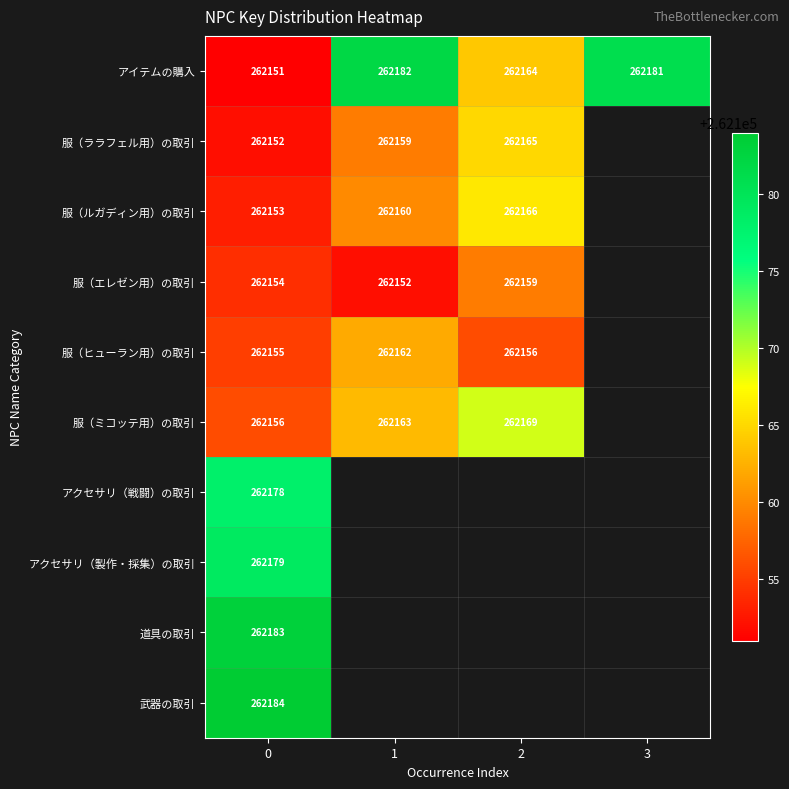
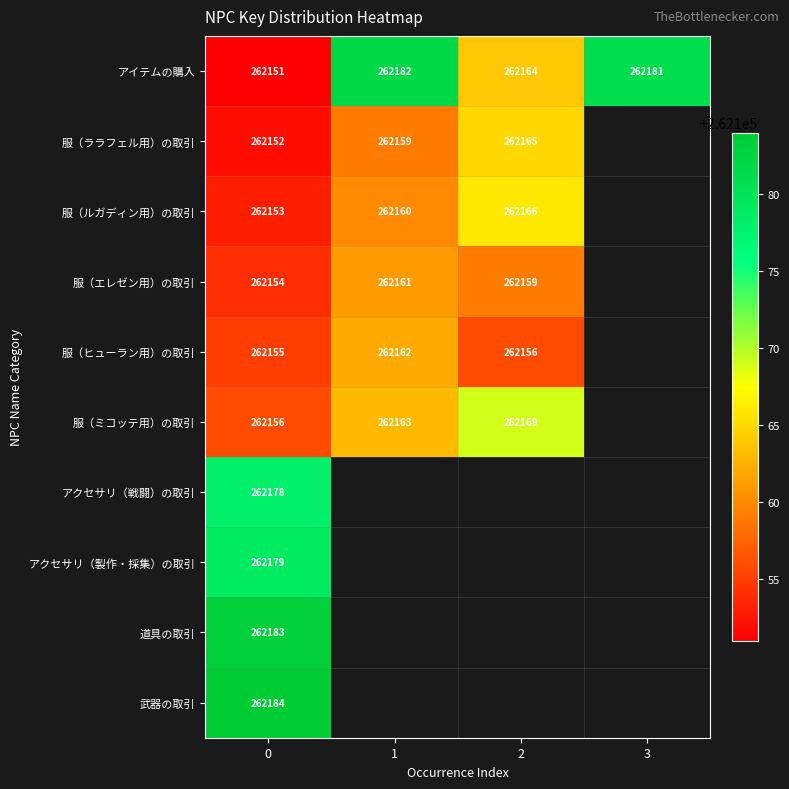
  {
    "アイテムの購入": {
      "0": 262151,
      "1": 262182,
      "2": 262164,
      "3": 262181
    },
    "服（ララフェル用）の取引": {
      "0": 262152,
      "1": 262159,
      "2": 262165
    },
    "服（ルガディン用）の取引": {
      "0": 262153,
      "1": 262160,
      "2": 262166
    },
    "服（エレゼン用）の取引": {
      "0": 262154,
-     "1": 262152,
+     "1": 262161,
      "2": 262159
    },
    "服（ヒューラン用）の取引": {
      "0": 262155,
      "1": 262162,
      "2": 262156
    },
    "服（ミコッテ用）の取引": {
      "0": 262156,
      "1": 262163,
      "2": 262169
    },
    "アクセサリ（戦闘）の取引": {
      "0": 262178
    },
    "アクセサリ（製作・採集）の取引": {
      "0": 262179
    },
    "道具の取引": {
      "0": 262183
    },
    "武器の取引": {
      "0": 262184
    }
  }
